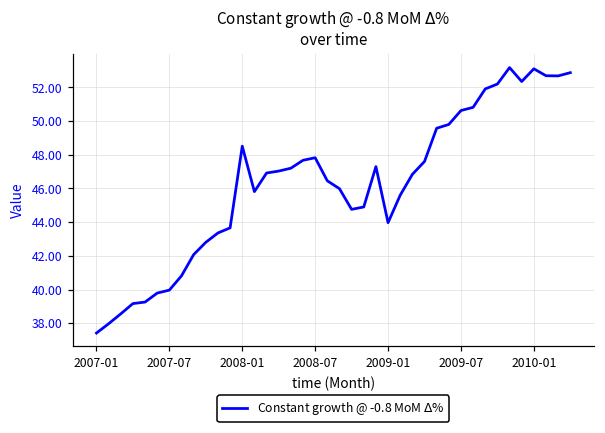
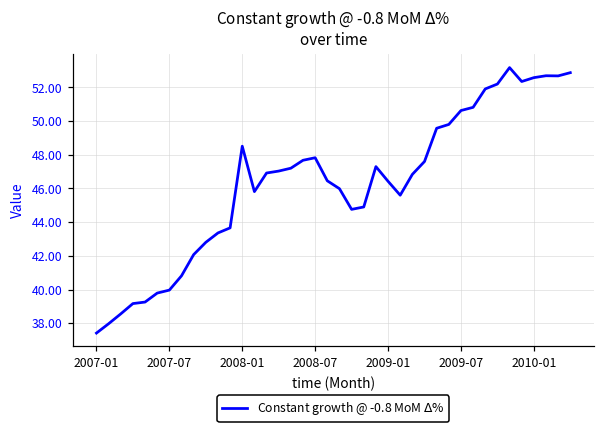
  {
    "2007-01": 37.4,
    "2007-07": 40.0,
    "2008-01": 48.5,
    "2008-07": 47.8,
-   "2009-01": 44.0,
+   "2009-01": 46.4,
    "2009-07": 50.6,
-   "2010-01": 53.1
+   "2010-01": 52.6
  }
